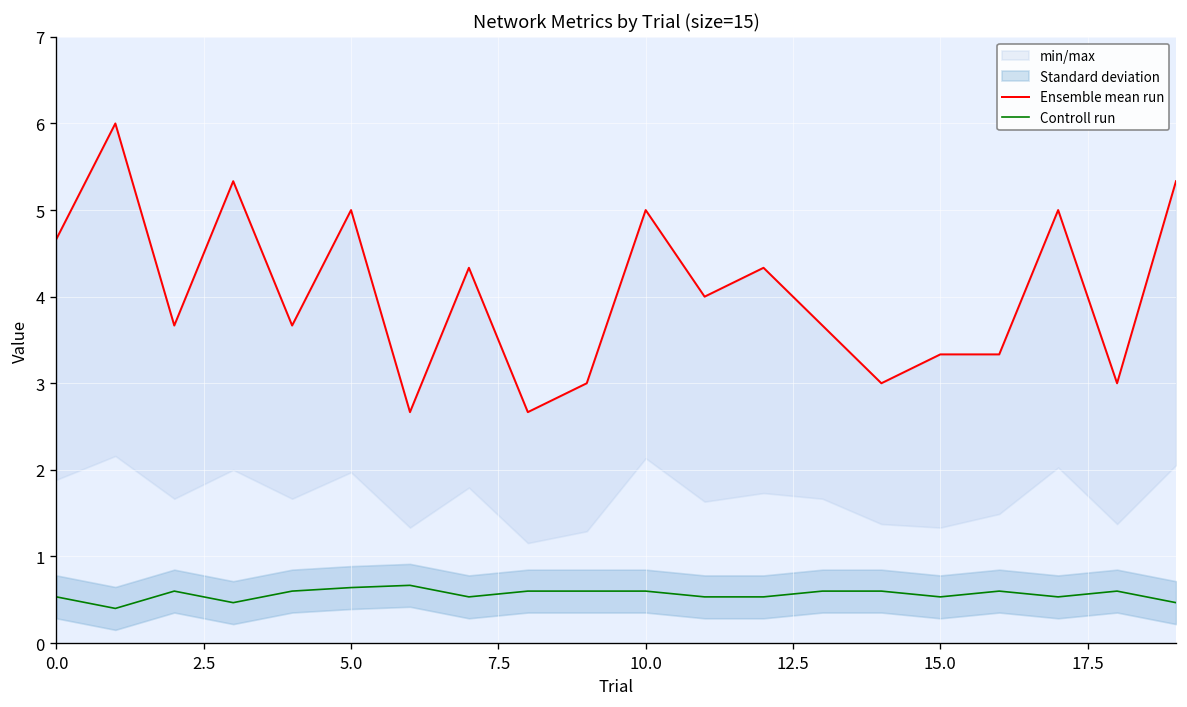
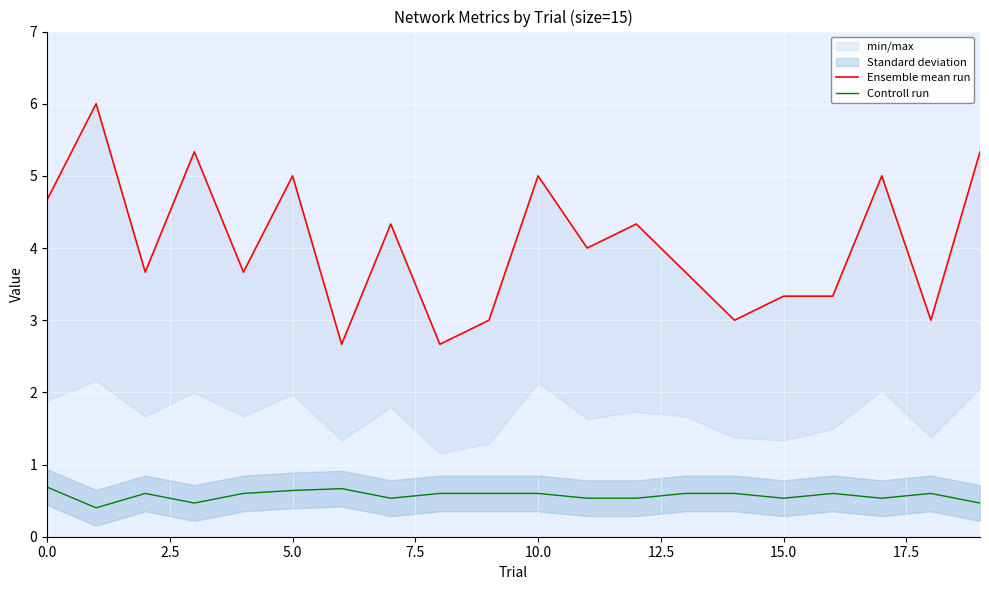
  {
    "Controll run": {
-     "0.0": 0.5,
+     "0.0": 0.7,
      "5.0": 0.6,
      "10.0": 0.6,
      "15.0": 0.5
    }
  }
